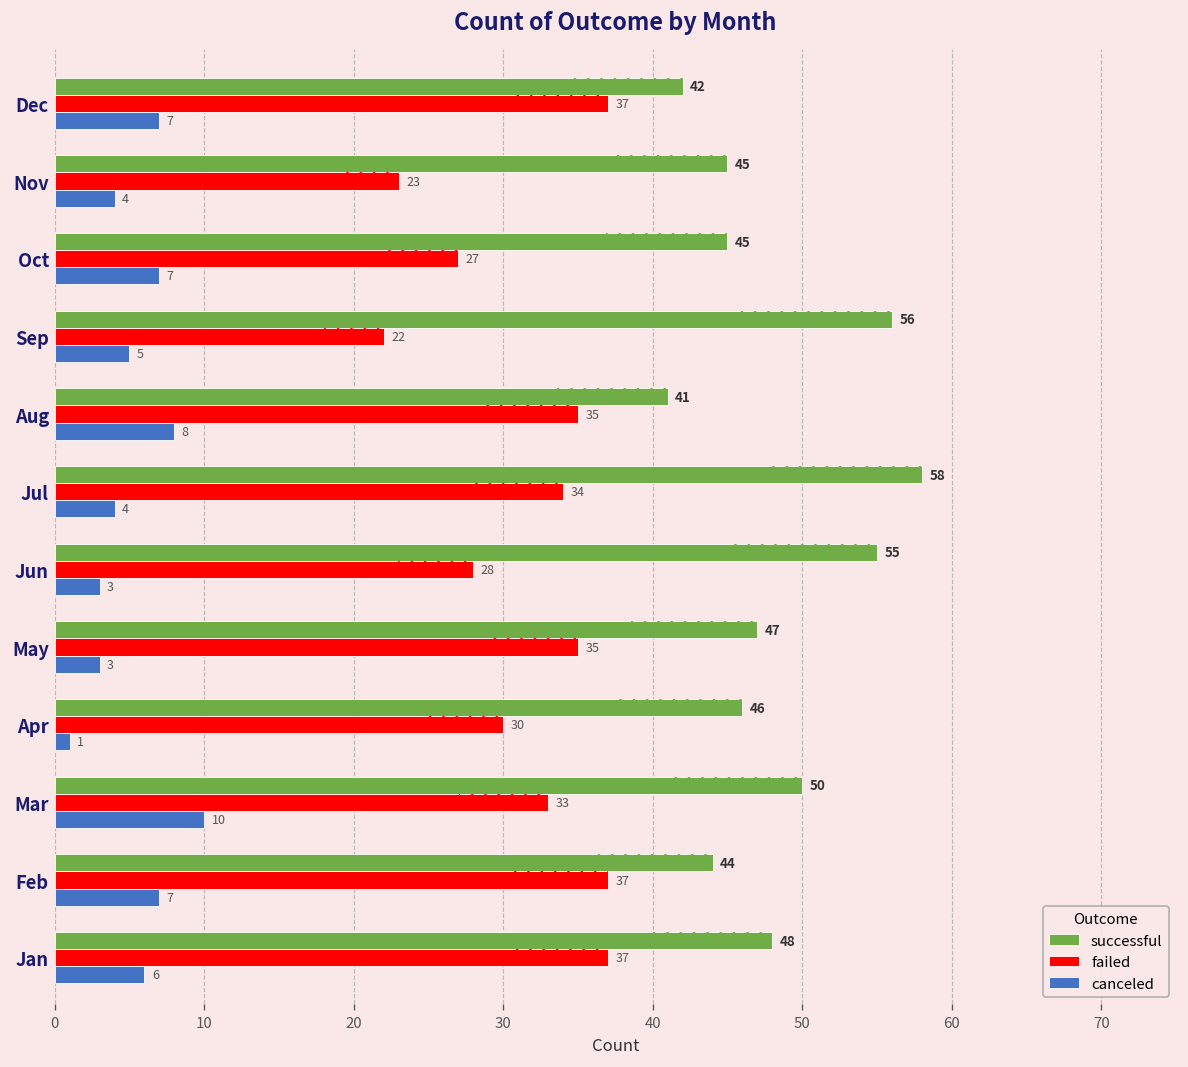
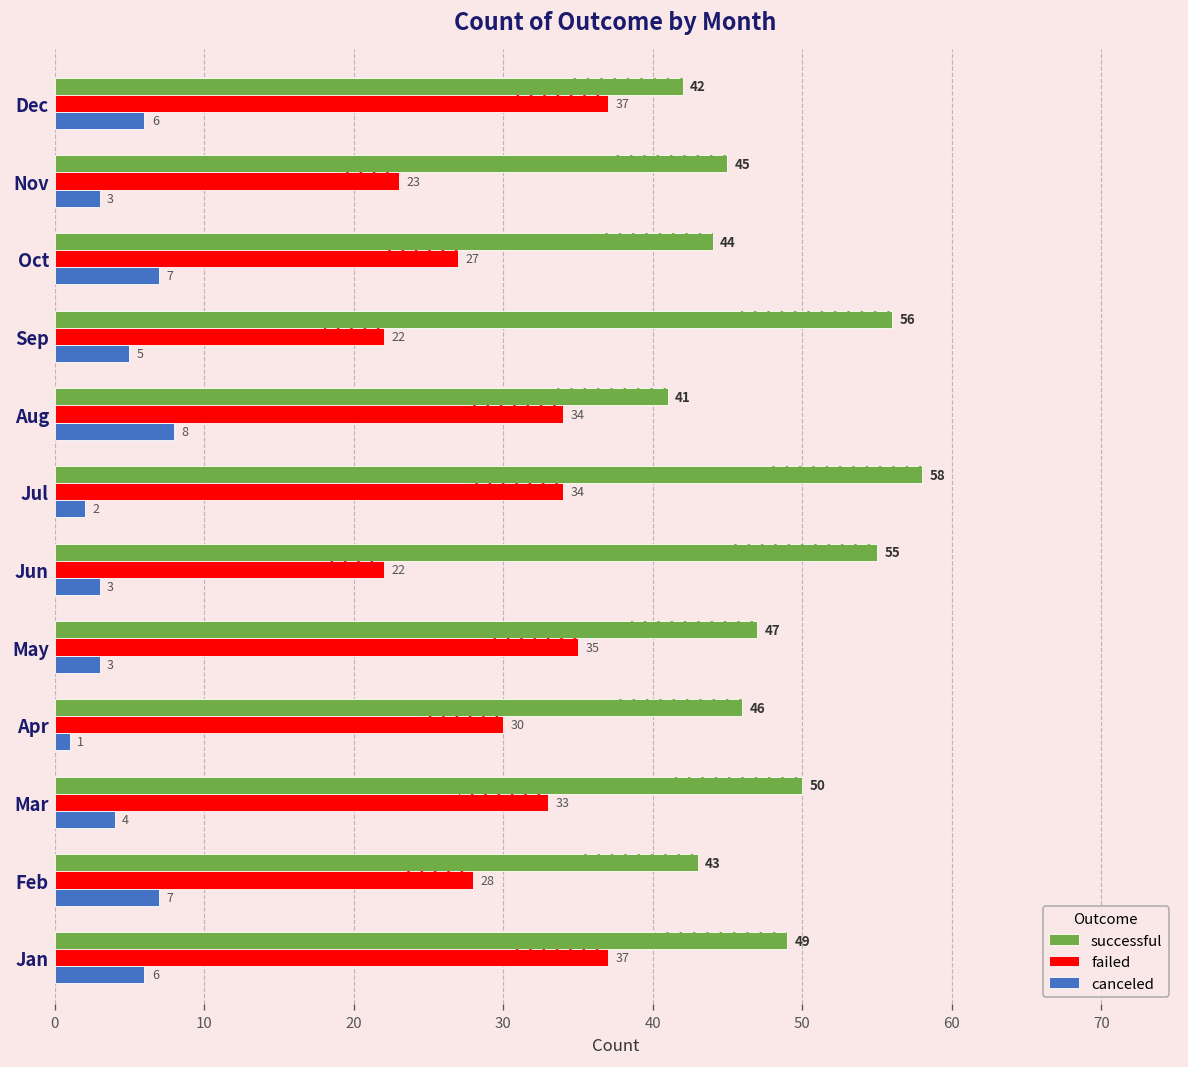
  {
    "successful": {
      "Dec": 42,
      "Nov": 45,
-     "Oct": 45,
+     "Oct": 44,
      "Sep": 56,
      "Aug": 41,
      "Jul": 58,
      "Jun": 55,
      "May": 47,
      "Apr": 46,
      "Mar": 50,
-     "Feb": 44,
-     "Jan": 48
+     "Feb": 43,
+     "Jan": 49
    },
    "failed": {
      "Dec": 37,
      "Nov": 23,
      "Oct": 27,
      "Sep": 22,
-     "Aug": 35,
+     "Aug": 34,
      "Jul": 34,
-     "Jun": 28,
+     "Jun": 22,
      "May": 35,
      "Apr": 30,
      "Mar": 33,
-     "Feb": 37,
+     "Feb": 28,
      "Jan": 37
    },
    "canceled": {
-     "Dec": 7,
-     "Nov": 4,
+     "Dec": 6,
+     "Nov": 3,
      "Oct": 7,
      "Sep": 5,
      "Aug": 8,
-     "Jul": 4,
+     "Jul": 2,
      "Jun": 3,
      "May": 3,
      "Apr": 1,
-     "Mar": 10,
+     "Mar": 4,
      "Feb": 7,
      "Jan": 6
    }
  }
